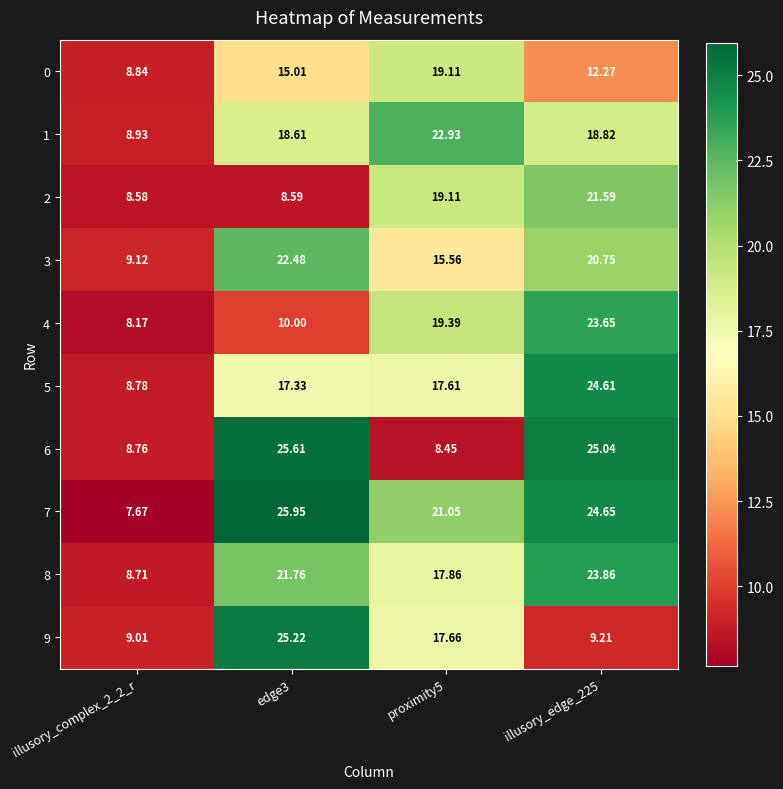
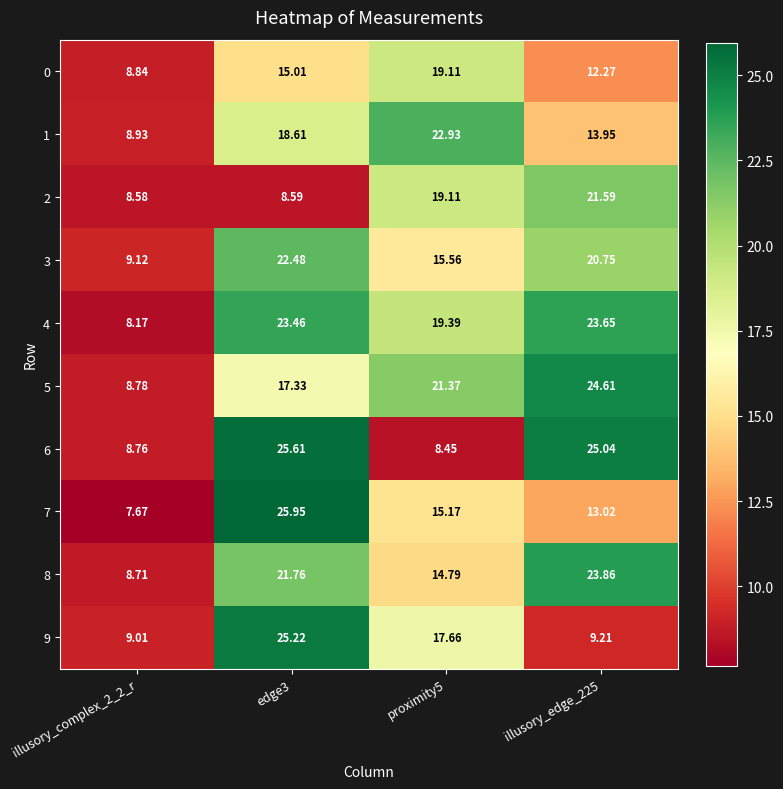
  {
    "0": {
      "illusory_complex_2_2_r": 8.84,
      "edge3": 15.01,
      "proximity5": 19.11,
      "illusory_edge_225": 12.27
    },
    "1": {
      "illusory_complex_2_2_r": 8.93,
      "edge3": 18.61,
      "proximity5": 22.93,
-     "illusory_edge_225": 18.82
+     "illusory_edge_225": 13.95
    },
    "2": {
      "illusory_complex_2_2_r": 8.58,
      "edge3": 8.59,
      "proximity5": 19.11,
      "illusory_edge_225": 21.59
    },
    "3": {
      "illusory_complex_2_2_r": 9.12,
      "edge3": 22.48,
      "proximity5": 15.56,
      "illusory_edge_225": 20.75
    },
    "4": {
      "illusory_complex_2_2_r": 8.17,
-     "edge3": 10.00,
+     "edge3": 23.46,
      "proximity5": 19.39,
      "illusory_edge_225": 23.65
    },
    "5": {
      "illusory_complex_2_2_r": 8.78,
      "edge3": 17.33,
-     "proximity5": 17.61,
+     "proximity5": 21.37,
      "illusory_edge_225": 24.61
    },
    "6": {
      "illusory_complex_2_2_r": 8.76,
      "edge3": 25.61,
      "proximity5": 8.45,
      "illusory_edge_225": 25.04
    },
    "7": {
      "illusory_complex_2_2_r": 7.67,
      "edge3": 25.95,
-     "proximity5": 21.05,
-     "illusory_edge_225": 24.65
+     "proximity5": 15.17,
+     "illusory_edge_225": 13.02
    },
    "8": {
      "illusory_complex_2_2_r": 8.71,
      "edge3": 21.76,
-     "proximity5": 17.86,
+     "proximity5": 14.79,
      "illusory_edge_225": 23.86
    },
    "9": {
      "illusory_complex_2_2_r": 9.01,
      "edge3": 25.22,
      "proximity5": 17.66,
      "illusory_edge_225": 9.21
    }
  }
